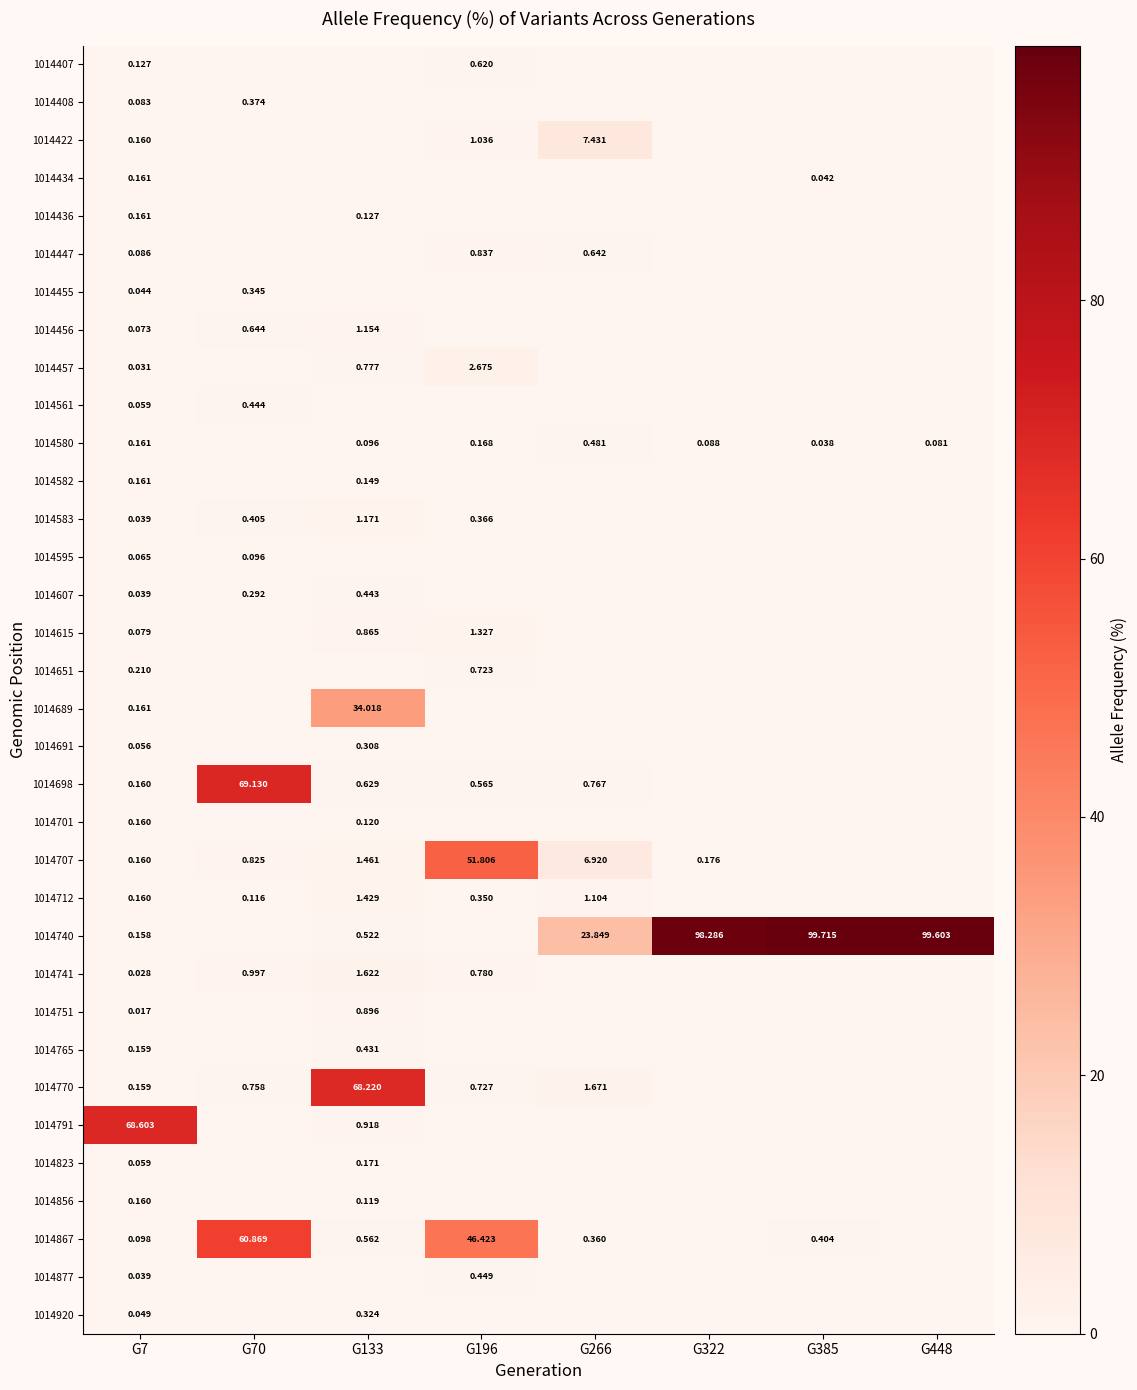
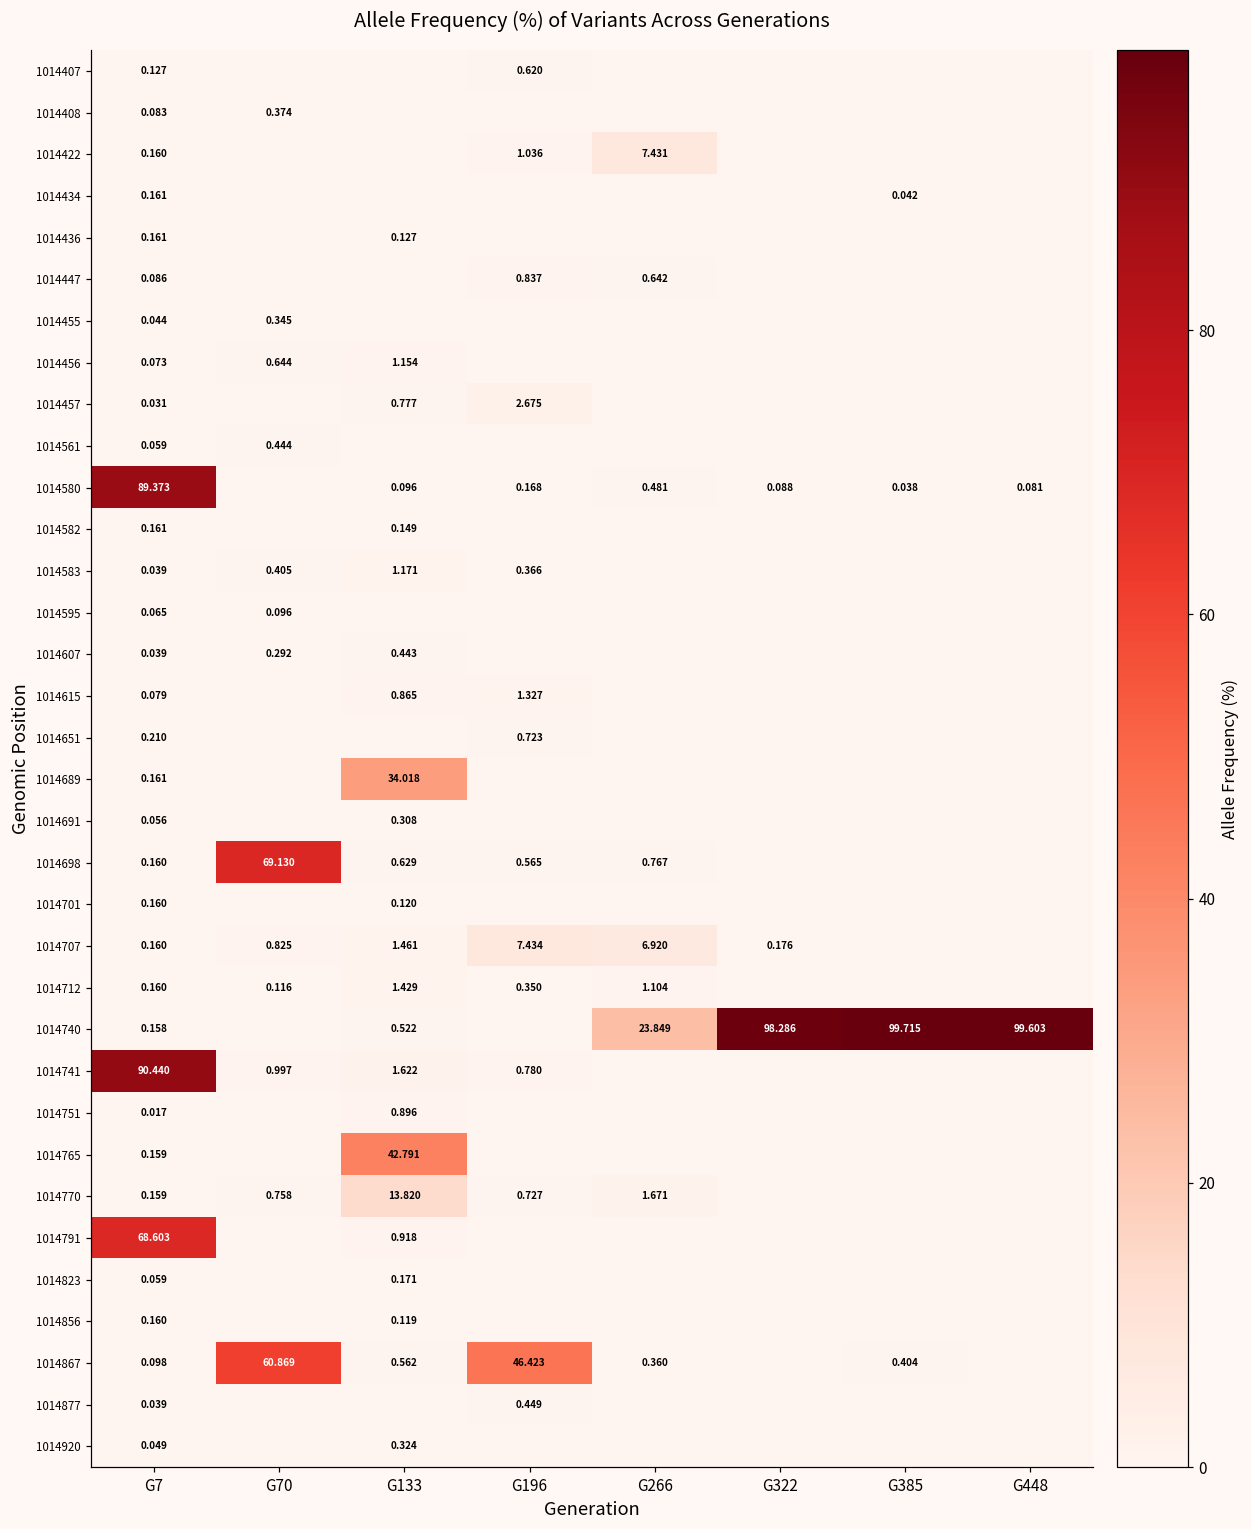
  {
    "1014407": {
      "G7": 0.127,
      "G196": 0.620
    },
    "1014408": {
      "G7": 0.083,
      "G70": 0.374
    },
    "1014422": {
      "G7": 0.160,
      "G196": 1.036,
      "G266": 7.431
    },
    "1014434": {
      "G7": 0.161,
      "G385": 0.042
    },
    "1014436": {
      "G7": 0.161,
      "G133": 0.127
    },
    "1014447": {
      "G7": 0.086,
      "G196": 0.837,
      "G266": 0.642
    },
    "1014455": {
      "G7": 0.044,
      "G70": 0.345
    },
    "1014456": {
      "G7": 0.073,
      "G70": 0.644,
      "G133": 1.154
    },
    "1014457": {
      "G7": 0.031,
      "G133": 0.777,
      "G196": 2.675
    },
    "1014561": {
      "G7": 0.059,
      "G70": 0.444
    },
    "1014580": {
-     "G7": 0.161,
+     "G7": 89.373,
      "G133": 0.096,
      "G196": 0.168,
      "G266": 0.481,
      "G322": 0.088,
      "G385": 0.038,
      "G448": 0.081
    },
    "1014582": {
      "G7": 0.161,
      "G133": 0.149
    },
    "1014583": {
      "G7": 0.039,
      "G70": 0.405,
      "G133": 1.171,
      "G196": 0.366
    },
    "1014595": {
      "G7": 0.065,
      "G70": 0.096
    },
    "1014607": {
      "G7": 0.039,
      "G70": 0.292,
      "G133": 0.443
    },
    "1014615": {
      "G7": 0.079,
      "G133": 0.865,
      "G196": 1.327
    },
    "1014651": {
      "G7": 0.210,
      "G196": 0.723
    },
    "1014689": {
      "G7": 0.161,
      "G133": 34.018
    },
    "1014691": {
      "G7": 0.056,
      "G133": 0.308
    },
    "1014698": {
      "G7": 0.160,
      "G70": 69.130,
      "G133": 0.629,
      "G196": 0.565,
      "G266": 0.767
    },
    "1014701": {
      "G7": 0.160,
      "G133": 0.120
    },
    "1014707": {
      "G7": 0.160,
      "G70": 0.825,
      "G133": 1.461,
-     "G196": 51.806,
+     "G196": 7.434,
      "G266": 6.920,
      "G322": 0.176
    },
    "1014712": {
      "G7": 0.160,
      "G70": 0.116,
      "G133": 1.429,
      "G196": 0.350,
      "G266": 1.104
    },
    "1014740": {
      "G7": 0.158,
      "G133": 0.522,
      "G266": 23.849,
      "G322": 98.286,
      "G385": 99.715,
      "G448": 99.603
    },
    "1014741": {
-     "G7": 0.028,
+     "G7": 90.440,
      "G70": 0.997,
      "G133": 1.622,
      "G196": 0.780
    },
    "1014751": {
      "G7": 0.017,
      "G133": 0.896
    },
    "1014765": {
      "G7": 0.159,
-     "G133": 0.431
+     "G133": 42.791
    },
    "1014770": {
      "G7": 0.159,
      "G70": 0.758,
-     "G133": 68.220,
+     "G133": 13.820,
      "G196": 0.727,
      "G266": 1.671
    },
    "1014791": {
      "G7": 68.603,
      "G133": 0.918
    },
    "1014823": {
      "G7": 0.059,
      "G133": 0.171
    },
    "1014856": {
      "G7": 0.160,
      "G133": 0.119
    },
    "1014867": {
      "G7": 0.098,
      "G70": 60.869,
      "G133": 0.562,
      "G196": 46.423,
      "G266": 0.360,
      "G385": 0.404
    },
    "1014877": {
      "G7": 0.039,
      "G196": 0.449
    },
    "1014920": {
      "G7": 0.049,
      "G133": 0.324
    }
  }
